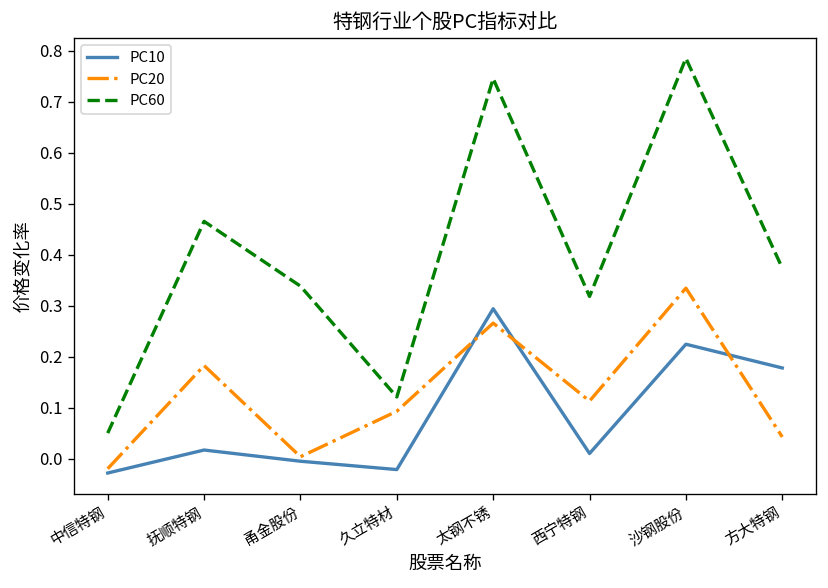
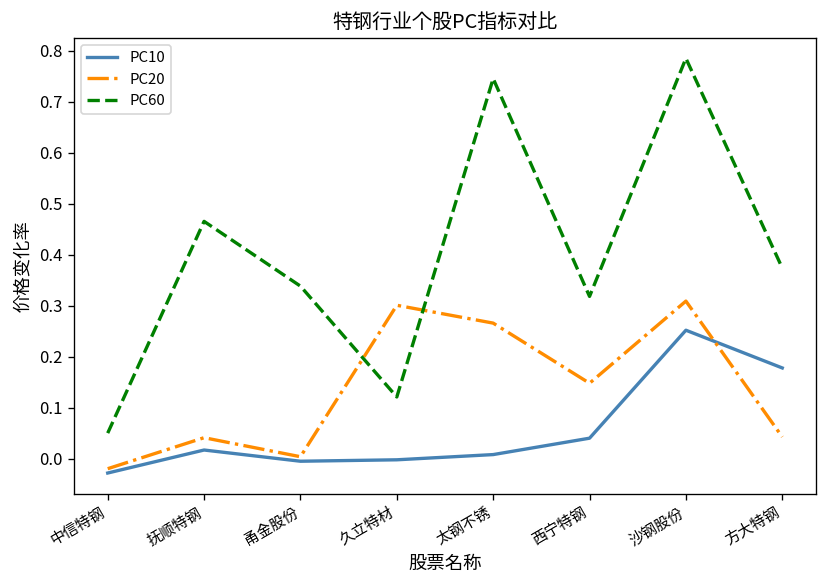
  {
    "PC10": {
      "中信特钢": -0.03,
      "抚顺特钢": 0.02,
      "甬金股份": -0.01,
-     "久立特材": -0.02,
-     "太钢不锈": 0.29,
-     "西宁特钢": 0.01,
-     "沙钢股份": 0.22,
+     "久立特材": 0.00,
+     "太钢不锈": 0.01,
+     "西宁特钢": 0.04,
+     "沙钢股份": 0.25,
      "方大特钢": 0.18
    },
    "PC20": {
      "中信特钢": -0.02,
-     "抚顺特钢": 0.18,
+     "抚顺特钢": 0.04,
      "甬金股份": 0.00,
-     "久立特材": 0.09,
+     "久立特材": 0.30,
      "太钢不锈": 0.27,
-     "西宁特钢": 0.11,
-     "沙钢股份": 0.33,
+     "西宁特钢": 0.15,
+     "沙钢股份": 0.31,
      "方大特钢": 0.04
    },
    "PC60": {
      "中信特钢": 0.05,
      "抚顺特钢": 0.47,
      "甬金股份": 0.34,
      "久立特材": 0.12,
      "太钢不锈": 0.75,
      "西宁特钢": 0.32,
      "沙钢股份": 0.78,
      "方大特钢": 0.37
    }
  }
